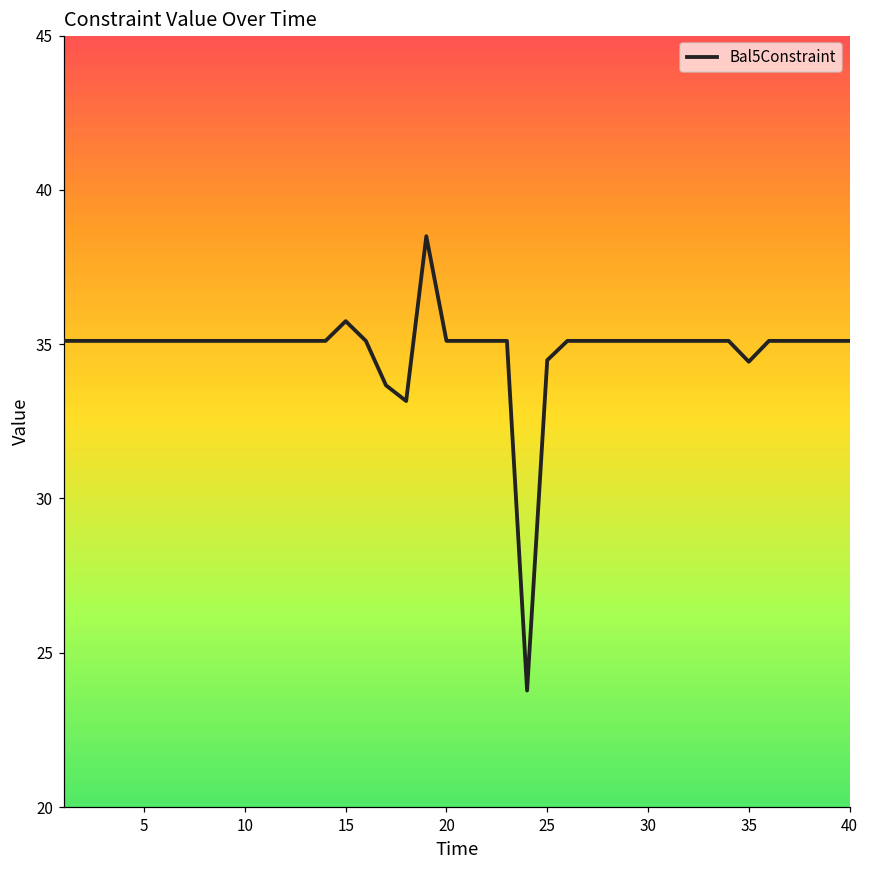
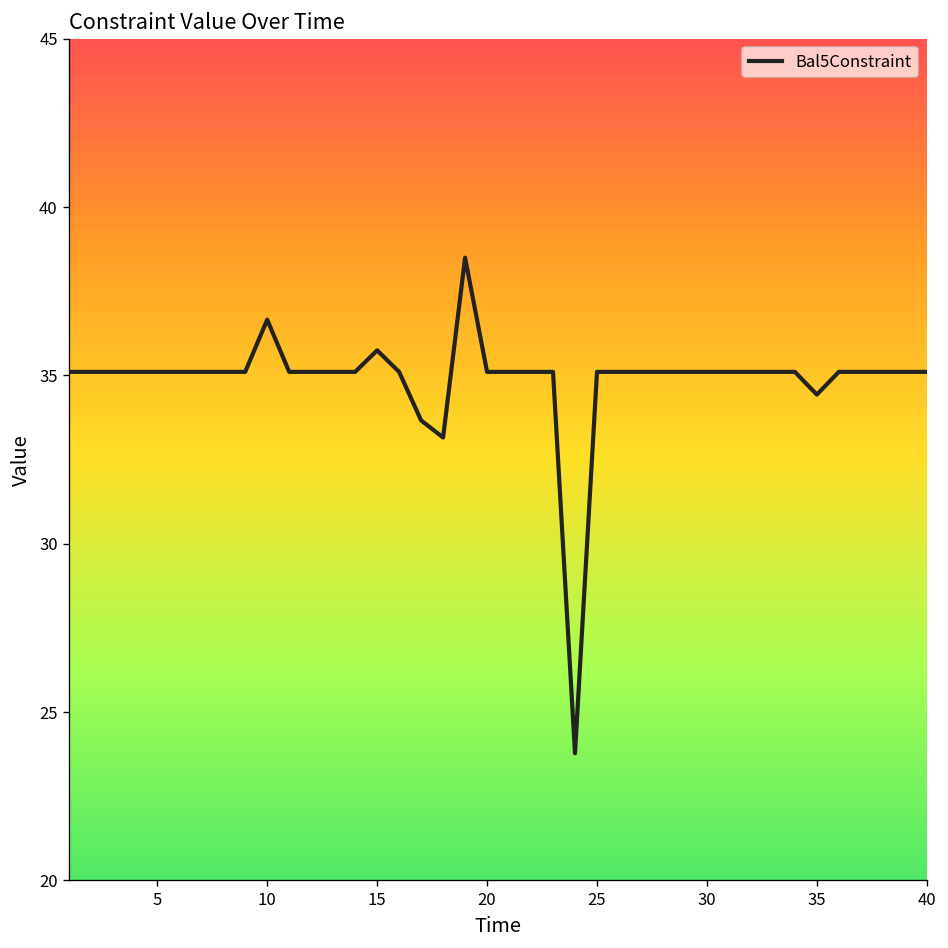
  {
    "5": 35.1,
-   "10": 35.1,
+   "10": 36.7,
    "15": 35.7,
    "20": 35.1,
-   "25": 34.5,
+   "25": 35.1,
    "30": 35.1,
    "35": 34.4,
    "40": 35.1
  }
